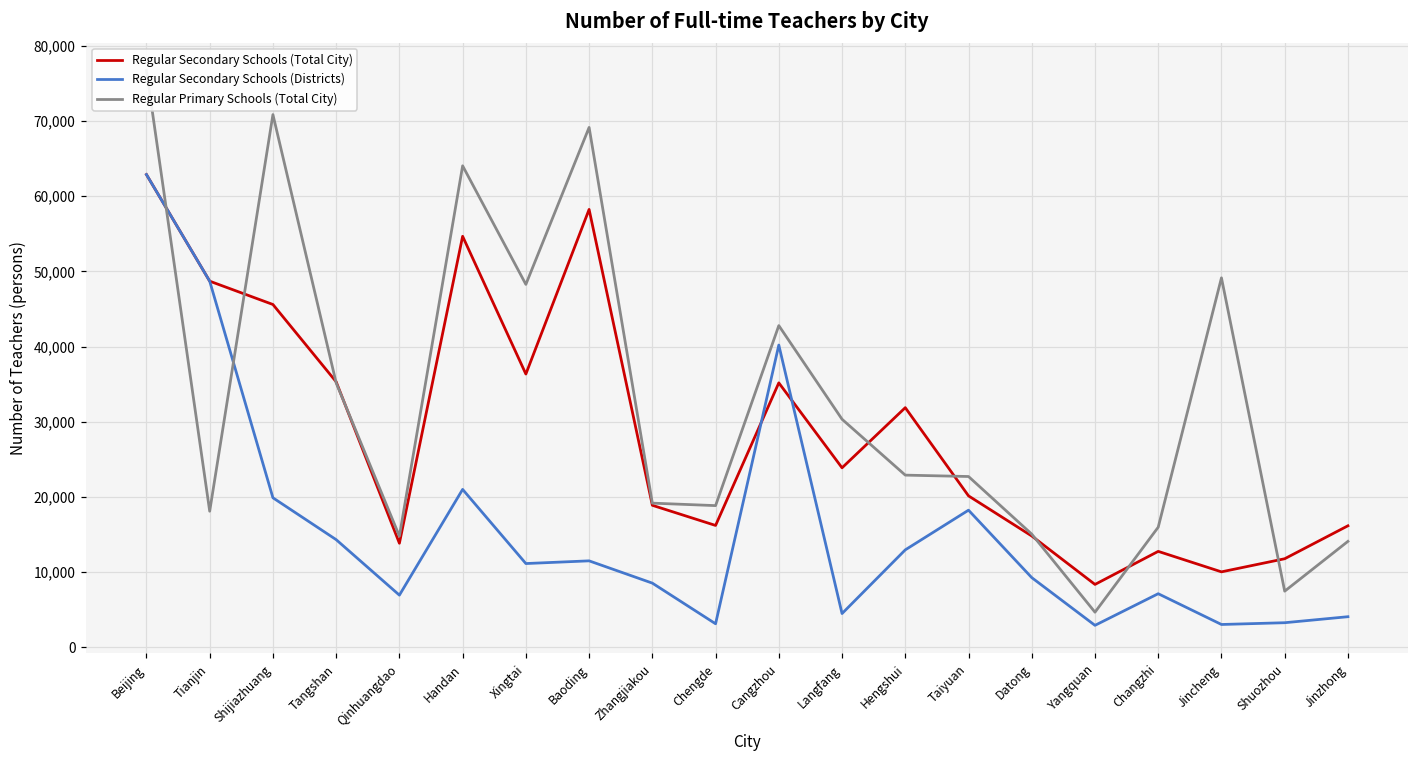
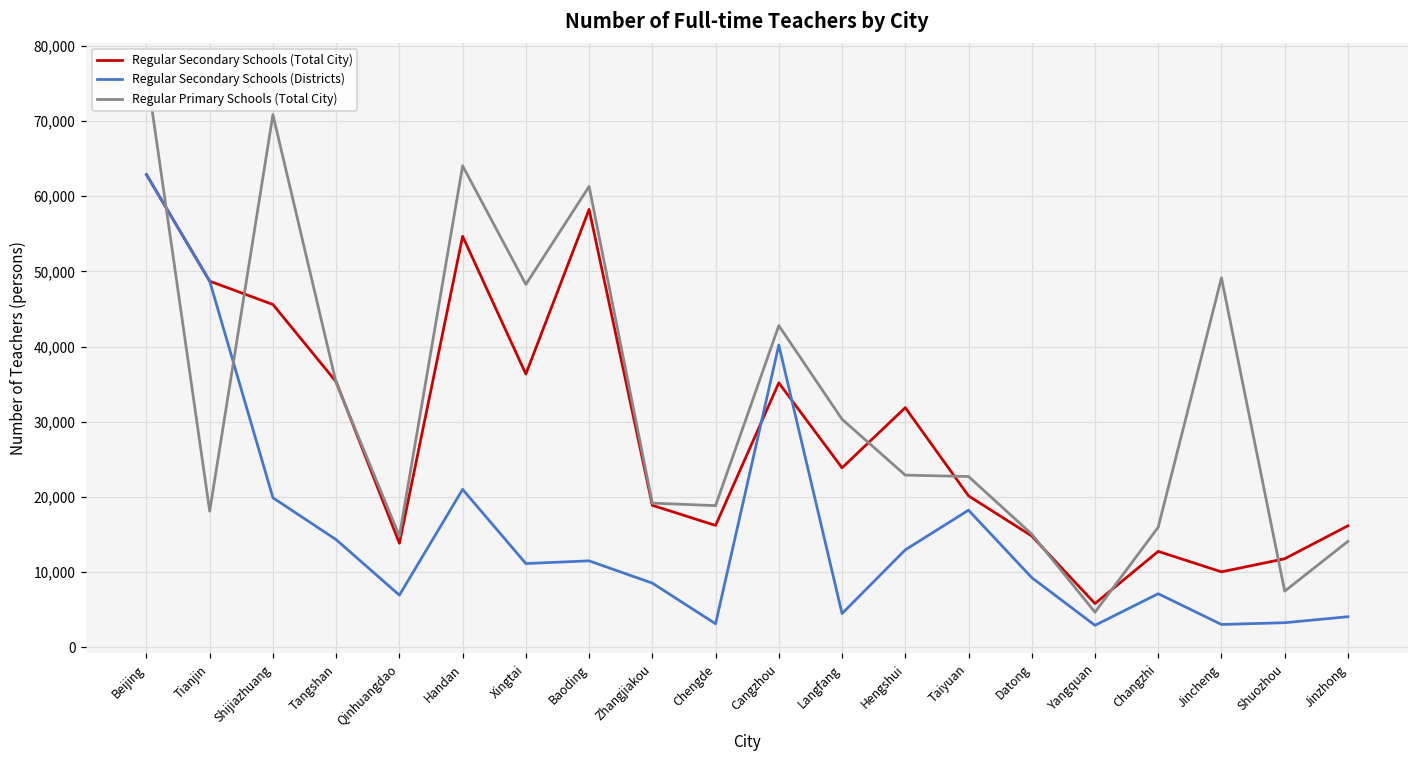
  {
    "Regular Secondary Schools (Total City)": {
      "Shijiazhuang": "46,000",
      "Qinhuangdao": "14,000",
      "Handan": "55,000",
      "Xingtai": "36,000",
      "Baoding": "58,000",
      "Chengde": "16,000",
      "Cangzhou": "35,000",
      "Langfang": "24,000",
      "Hengshui": "32,000",
      "Taiyuan": "20,000",
-     "Yangquan": "8,000",
+     "Yangquan": "6,000",
      "Changzhi": "13,000",
      "Jincheng": "10,000",
      "Shuozhou": "12,000",
      "Jinzhong": "16,000"
    },
    "Regular Secondary Schools (Districts)": {
      "Shijiazhuang": "20,000",
      "Tangshan": "14,000",
      "Qinhuangdao": "7,000",
      "Handan": "21,000",
      "Xingtai": "11,000",
      "Baoding": "12,000",
      "Zhangjiakou": "9,000",
      "Chengde": "3,000",
      "Cangzhou": "40,000",
      "Langfang": "5,000",
      "Hengshui": "13,000",
      "Taiyuan": "18,000",
      "Datong": "9,000",
      "Yangquan": "3,000",
      "Changzhi": "7,000",
      "Jincheng": "3,000",
      "Shuozhou": "3,000",
      "Jinzhong": "4,000"
    },
    "Regular Primary Schools (Total City)": {
      "Tianjin": "18,000",
      "Shijiazhuang": "71,000",
      "Qinhuangdao": "15,000",
      "Handan": "64,000",
      "Xingtai": "48,000",
-     "Baoding": "69,000",
+     "Baoding": "61,000",
      "Chengde": "19,000",
      "Cangzhou": "43,000",
      "Langfang": "30,000",
      "Hengshui": "23,000",
      "Taiyuan": "23,000",
      "Yangquan": "5,000",
      "Changzhi": "16,000",
      "Jincheng": "49,000",
      "Shuozhou": "7,000",
      "Jinzhong": "14,000"
    }
  }
